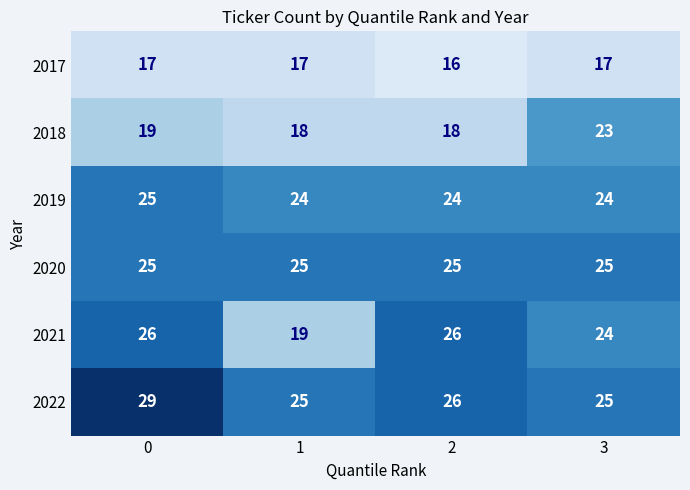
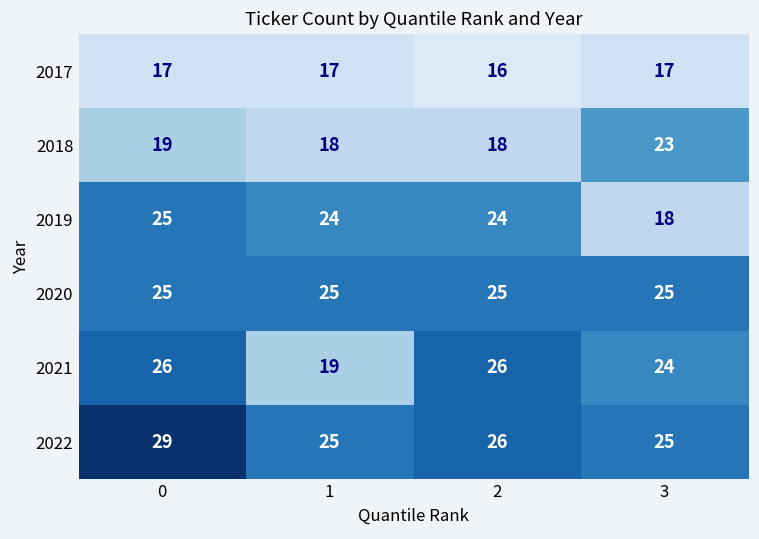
  {
    "2017": {
      "0": 17,
      "1": 17,
      "2": 16,
      "3": 17
    },
    "2018": {
      "0": 19,
      "1": 18,
      "2": 18,
      "3": 23
    },
    "2019": {
      "0": 25,
      "1": 24,
      "2": 24,
-     "3": 24
+     "3": 18
    },
    "2020": {
      "0": 25,
      "1": 25,
      "2": 25,
      "3": 25
    },
    "2021": {
      "0": 26,
      "1": 19,
      "2": 26,
      "3": 24
    },
    "2022": {
      "0": 29,
      "1": 25,
      "2": 26,
      "3": 25
    }
  }
